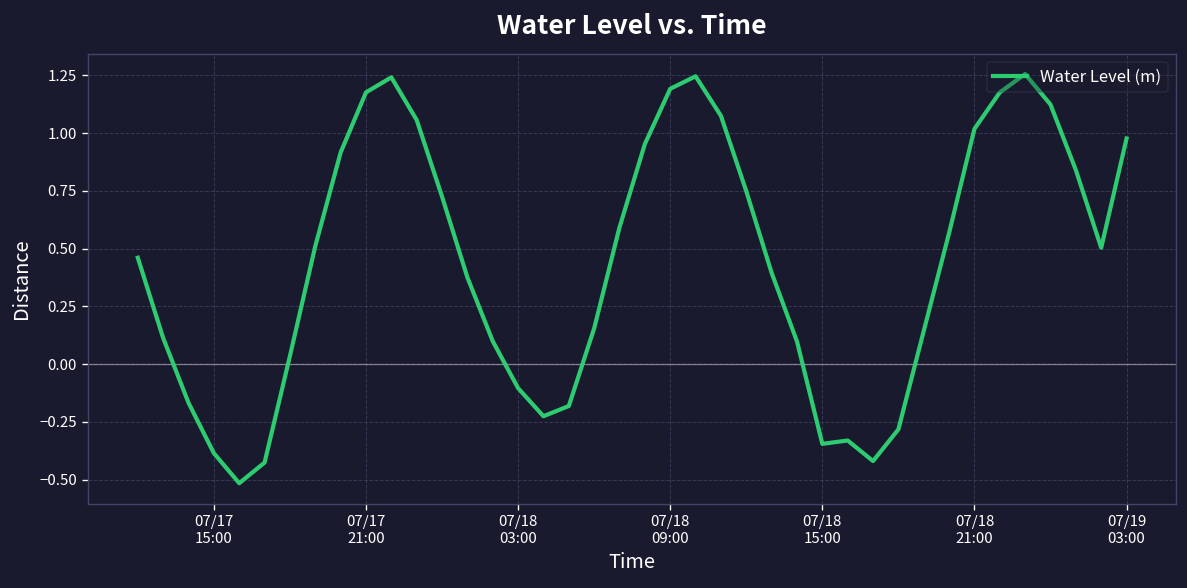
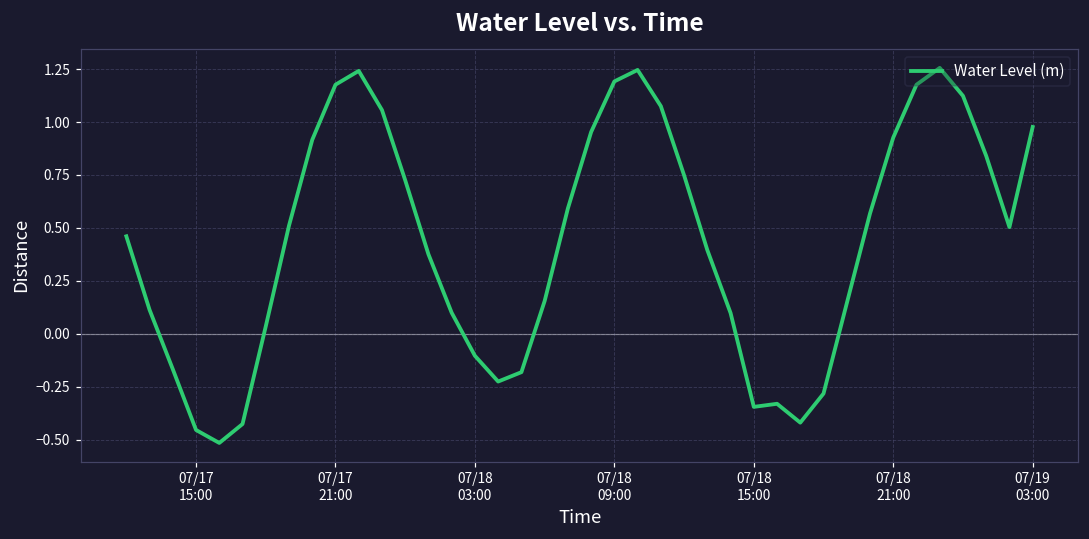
  {
-   "07/17 15:00": -0.39,
+   "07/17 15:00": -0.45,
    "07/17 21:00": 1.18,
    "07/18 03:00": -0.10,
    "07/18 09:00": 1.19,
    "07/18 15:00": -0.34,
-   "07/18 21:00": 1.02,
+   "07/18 21:00": 0.93,
    "07/19 03:00": 0.98
  }
